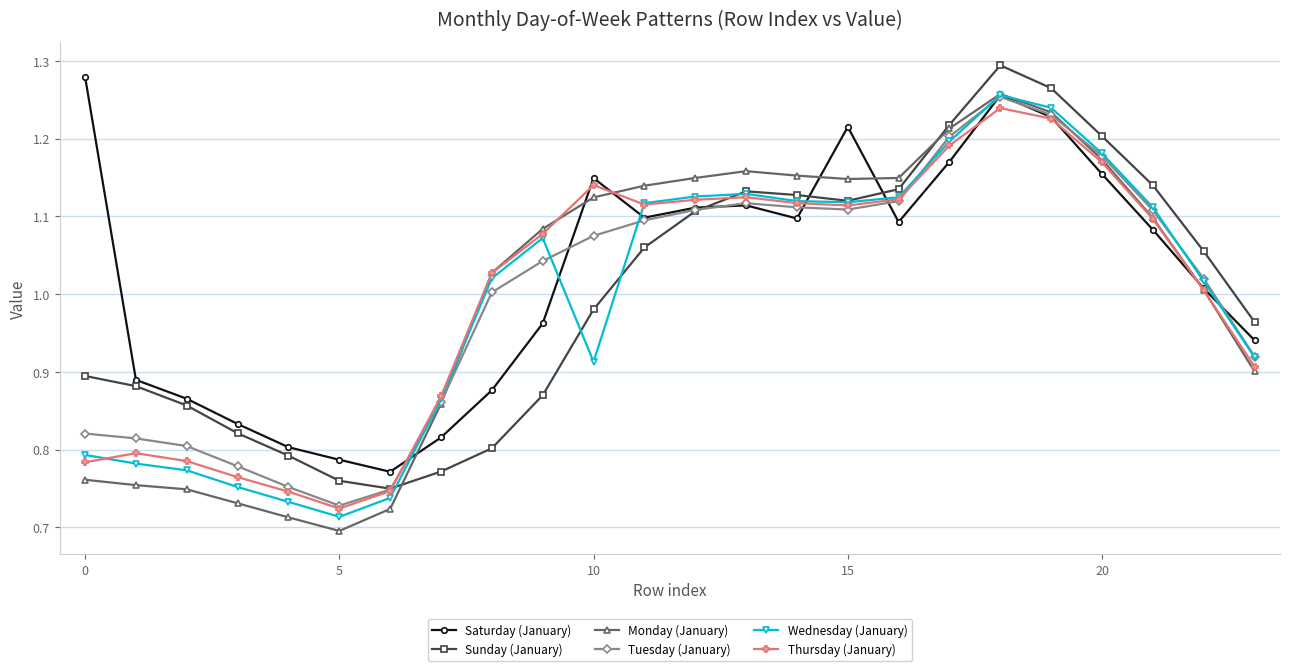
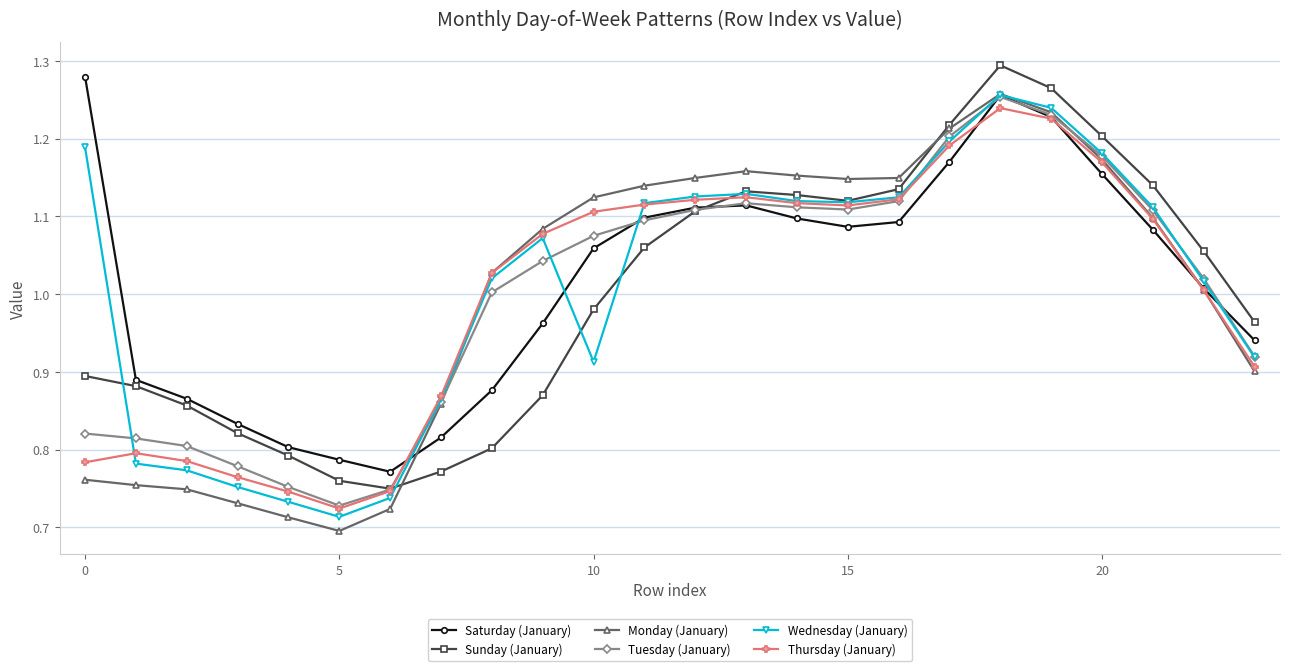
  {
    "Saturday (January)": {
      "0": 1.28,
      "5": 0.79,
-     "10": 1.15,
-     "15": 1.22,
+     "10": 1.06,
+     "15": 1.09,
      "20": 1.15
    },
    "Wednesday (January)": {
-     "0": 0.79,
+     "0": 1.19,
      "5": 0.71,
      "10": 0.91
    },
    "Thursday (January)": {
      "0": 0.78,
      "5": 0.72,
-     "10": 1.14,
+     "10": 1.11,
      "15": 1.11,
      "20": 1.17
    }
  }
